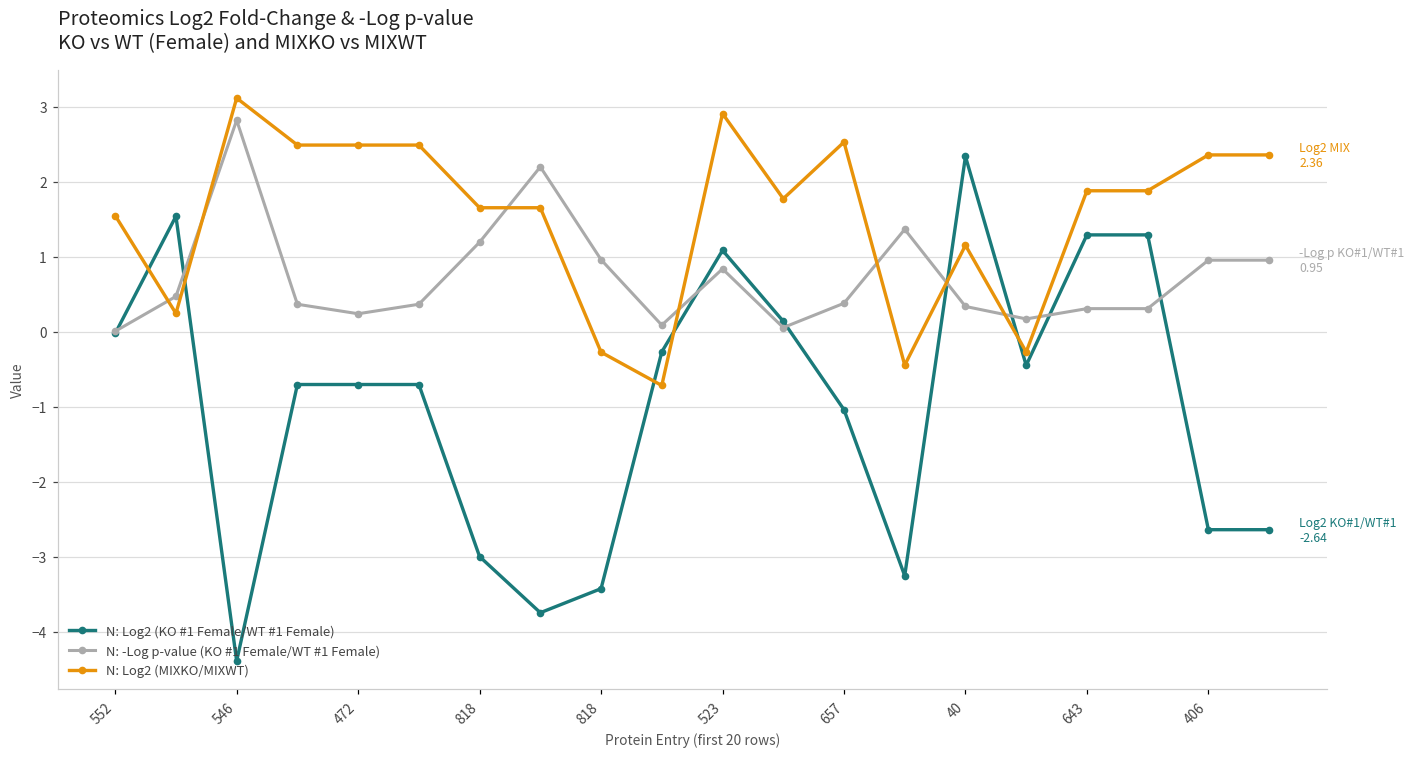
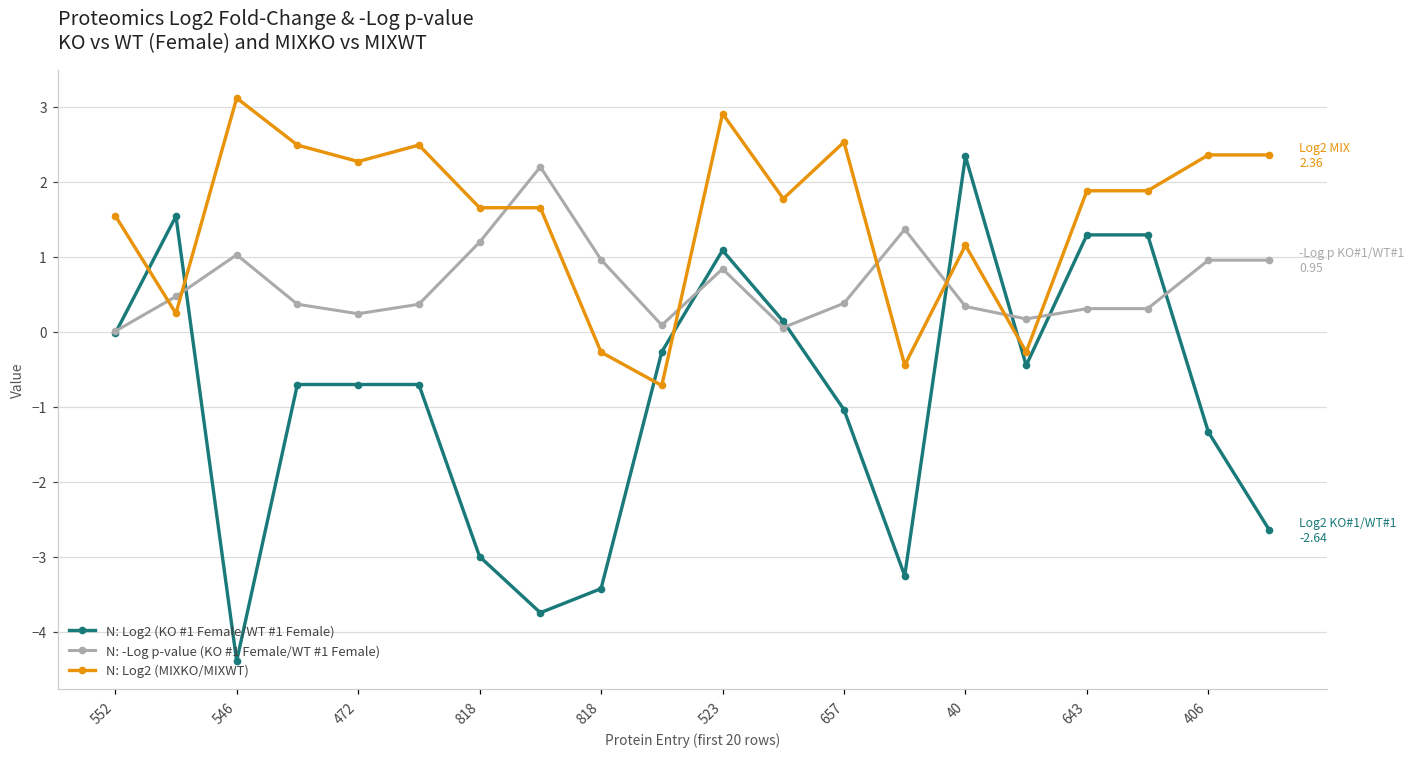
  {
    "N: Log2 (KO #1 Female/WT #1 Female)": {
      "546": -4.4,
      "472": -0.7,
      "523": 1.1,
      "657": -1.0,
      "40": 2.3,
      "643": 1.3,
-     "406": -2.6
+     "406": -1.3
    },
    "N: -Log p-value (KO #1 Female/WT #1 Female)": {
-     "546": 2.8,
+     "546": 1.0,
      "472": 0.2,
      "523": 0.8,
      "657": 0.4,
      "40": 0.3,
      "643": 0.3,
      "406": 1.0
    },
    "N: Log2 (MIXKO/MIXWT)": {
      "552": 1.5,
      "546": 3.1,
-     "472": 2.5,
+     "472": 2.3,
      "523": 2.9,
      "657": 2.5,
      "40": 1.2,
      "643": 1.9,
      "406": 2.4
    }
  }
